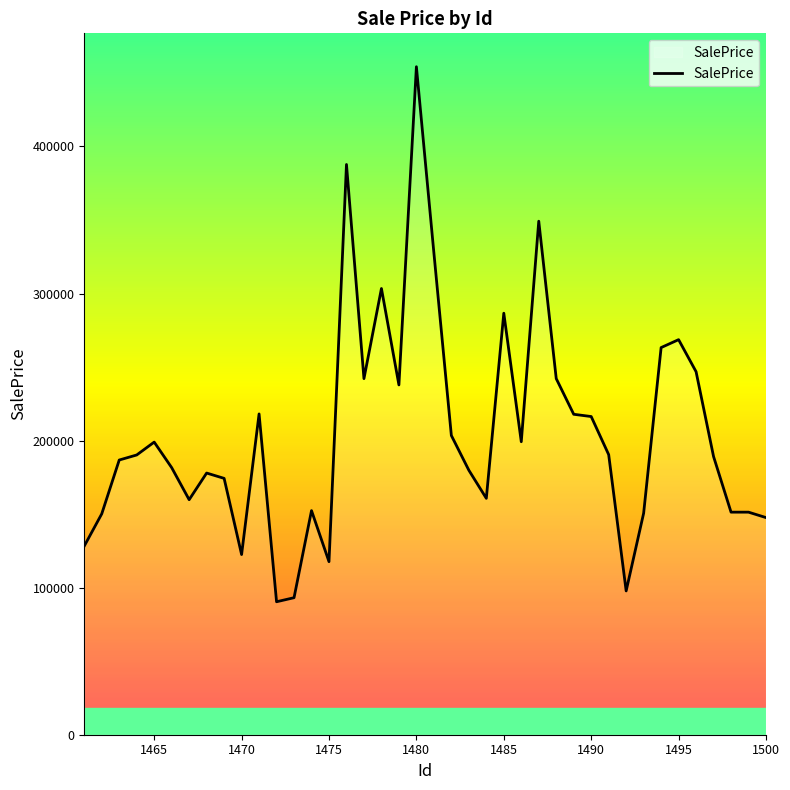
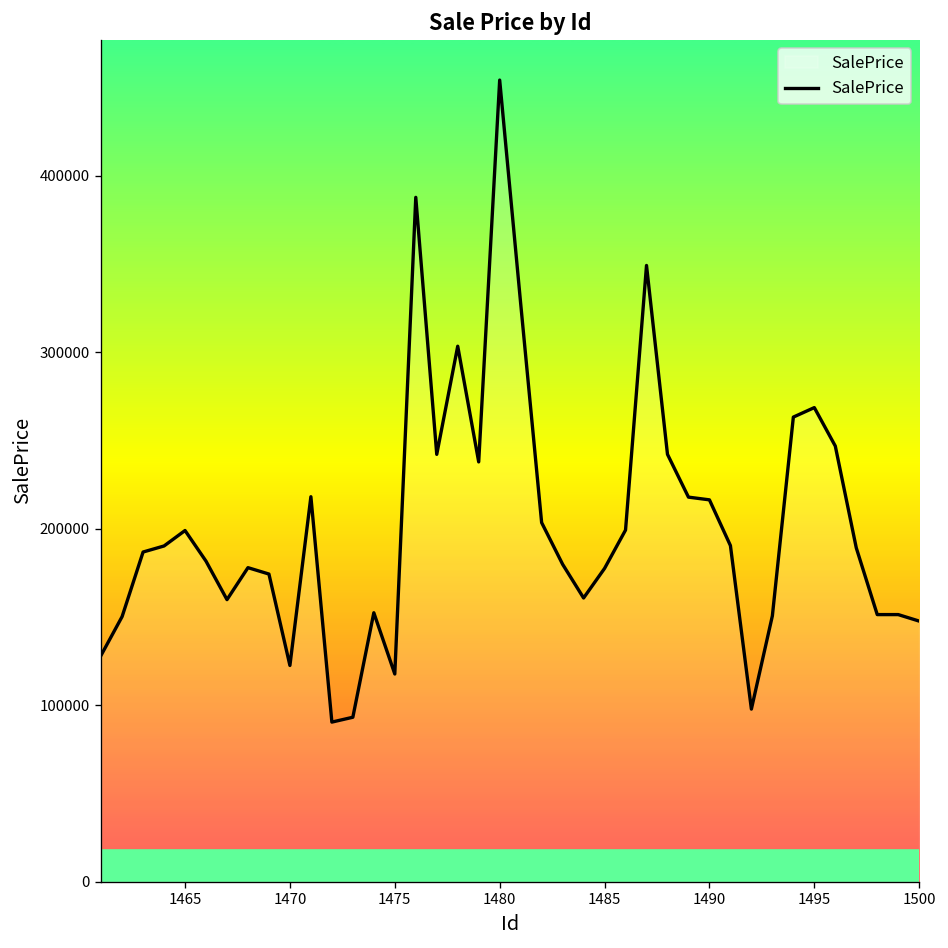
  {
    "1465": 199000,
    "1470": 123000,
    "1475": 118000,
    "1480": 454000,
-   "1485": 287000,
+   "1485": 178000,
    "1490": 216000,
    "1495": 269000,
    "1500": 148000
  }
